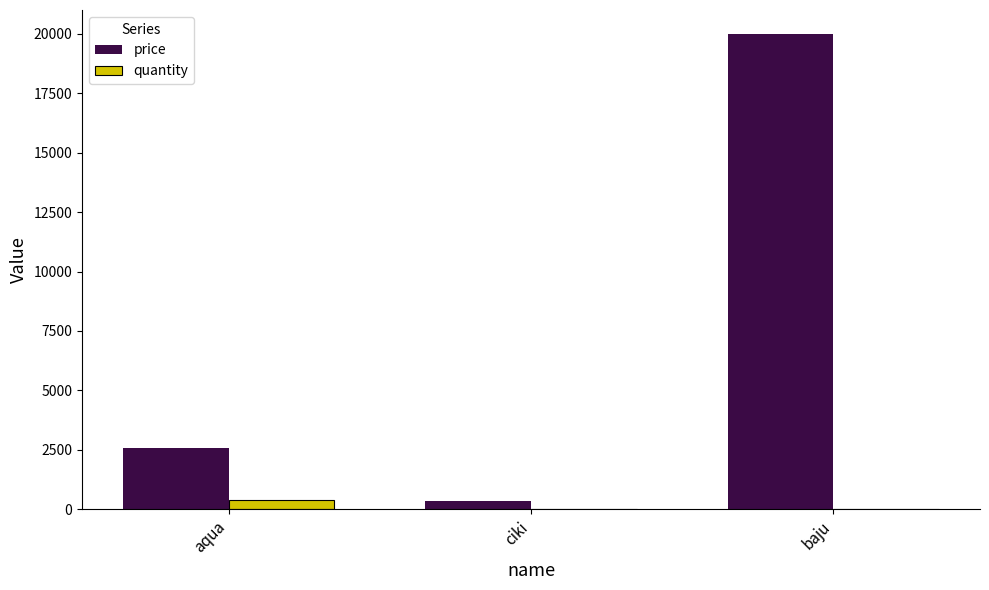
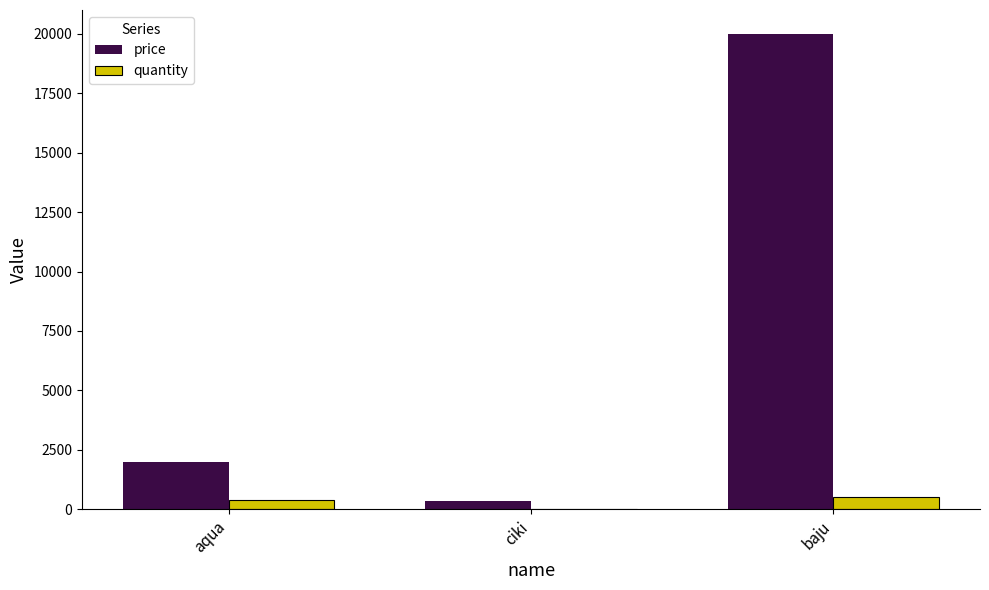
  {
    "price": {
-     "aqua": 2600,
+     "aqua": 2000,
      "ciki": 300,
      "baju": 20000
    },
    "quantity": {
      "aqua": 400,
-     "baju": 0
+     "baju": 500
    }
  }
